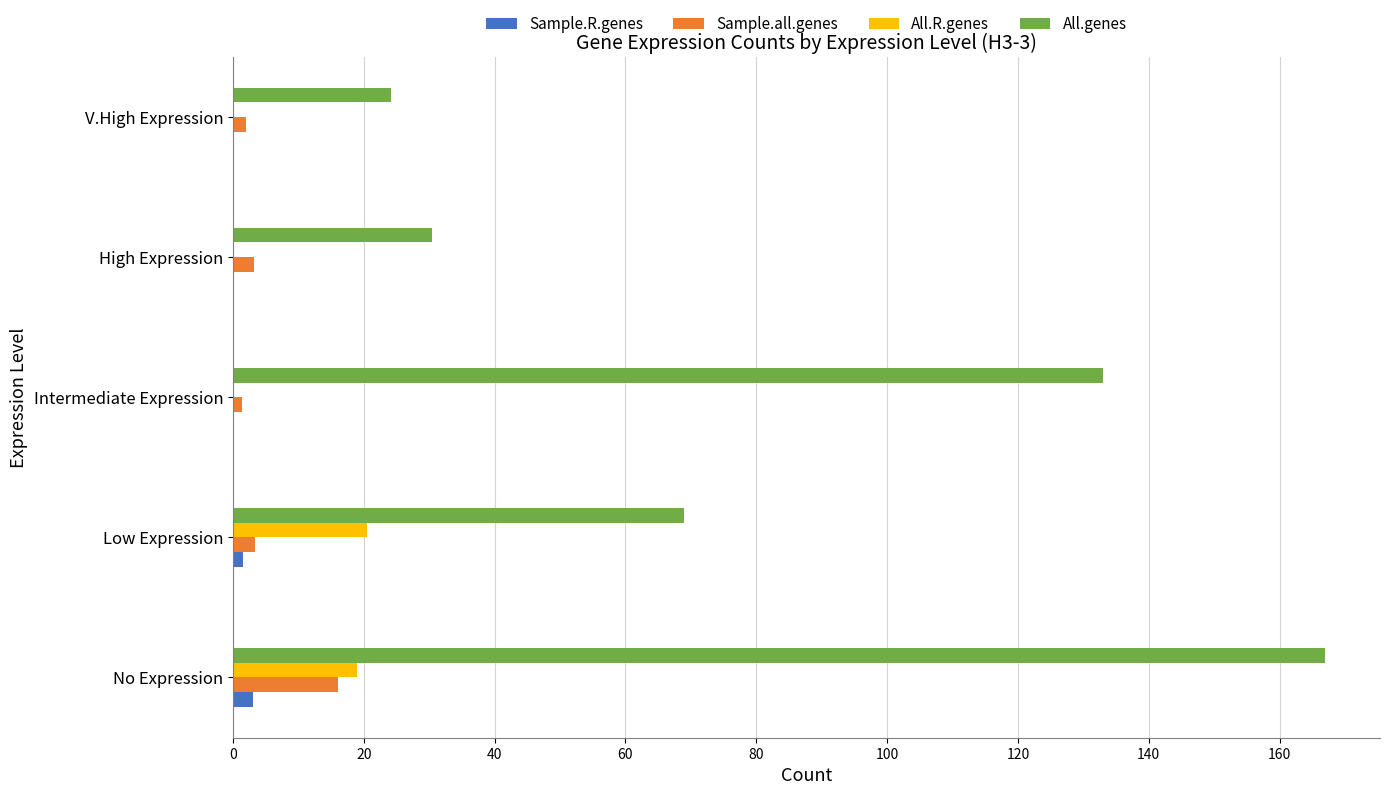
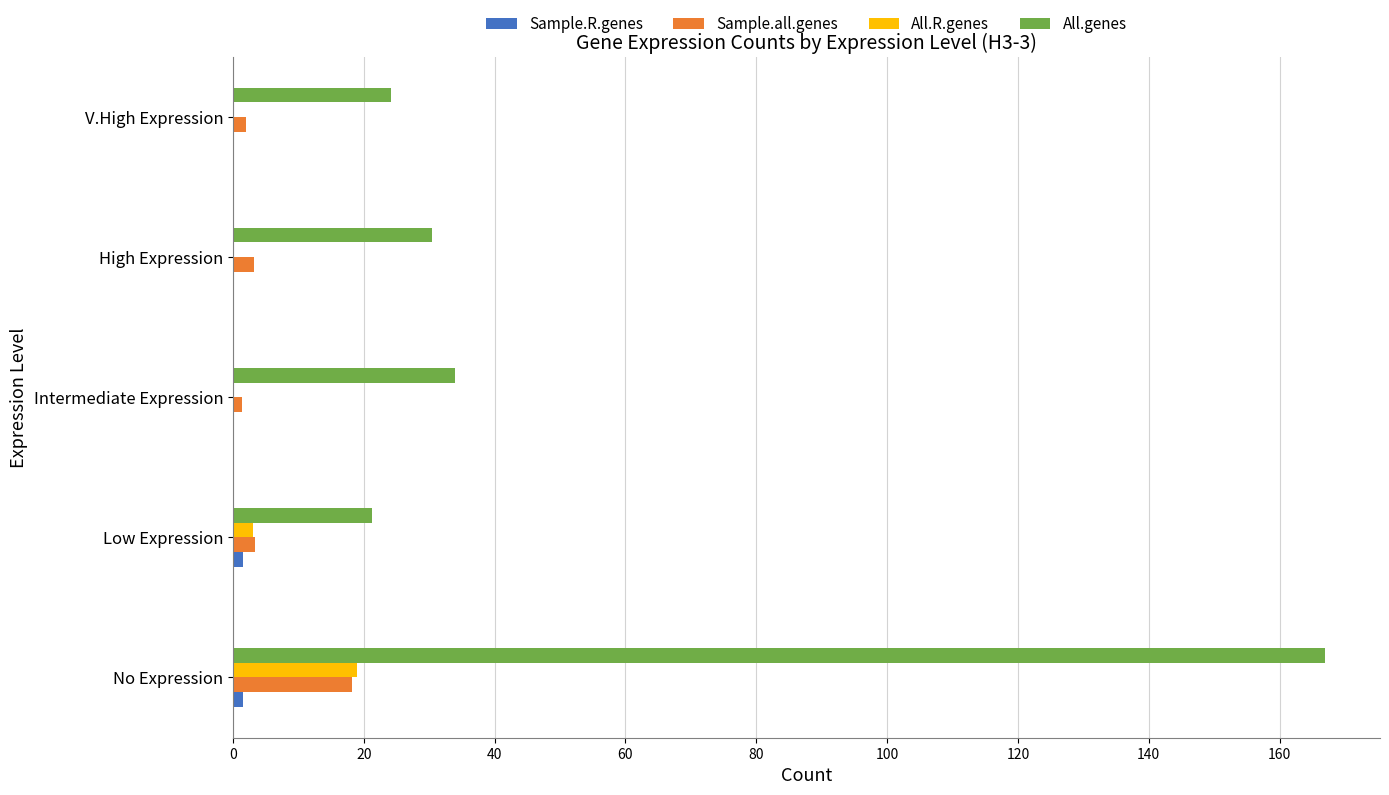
  {
    "Sample.R.genes": {
      "V.High Expression": 0,
      "High Expression": 0,
      "Intermediate Expression": 0,
      "Low Expression": 2,
-     "No Expression": 3
+     "No Expression": 2
    },
    "Sample.all.genes": {
      "V.High Expression": 2,
      "High Expression": 3,
      "Intermediate Expression": 1,
      "Low Expression": 3,
-     "No Expression": 16
+     "No Expression": 18
    },
    "All.R.genes": {
      "V.High Expression": 0,
      "High Expression": 0,
      "Intermediate Expression": 0,
-     "Low Expression": 21,
+     "Low Expression": 3,
      "No Expression": 19
    },
    "All.genes": {
      "V.High Expression": 24,
      "High Expression": 31,
-     "Intermediate Expression": 133,
-     "Low Expression": 69,
+     "Intermediate Expression": 34,
+     "Low Expression": 21,
      "No Expression": 167
    }
  }
